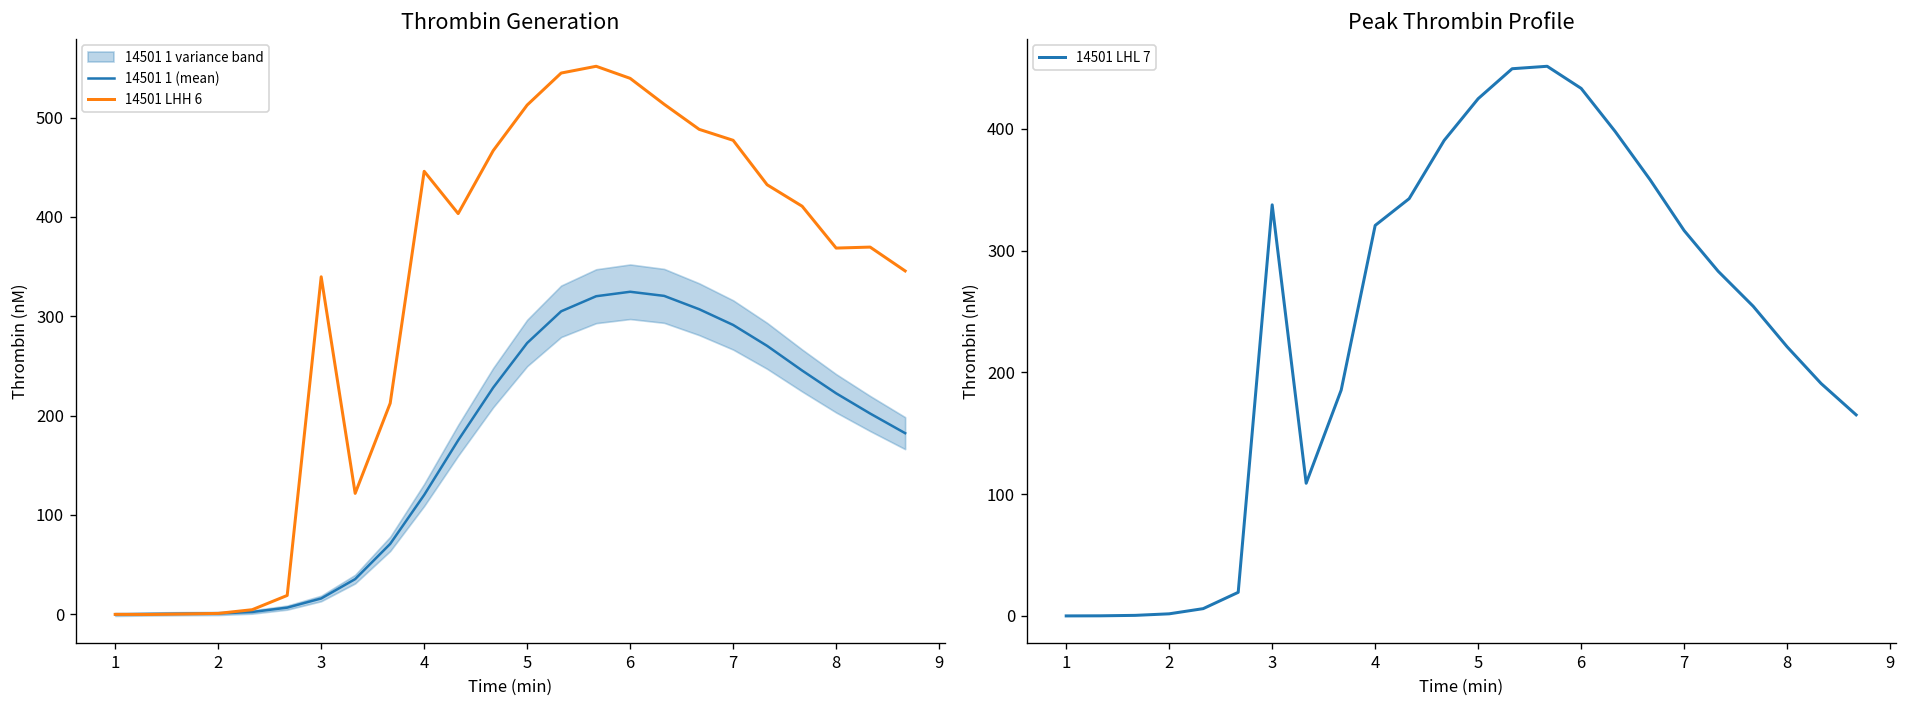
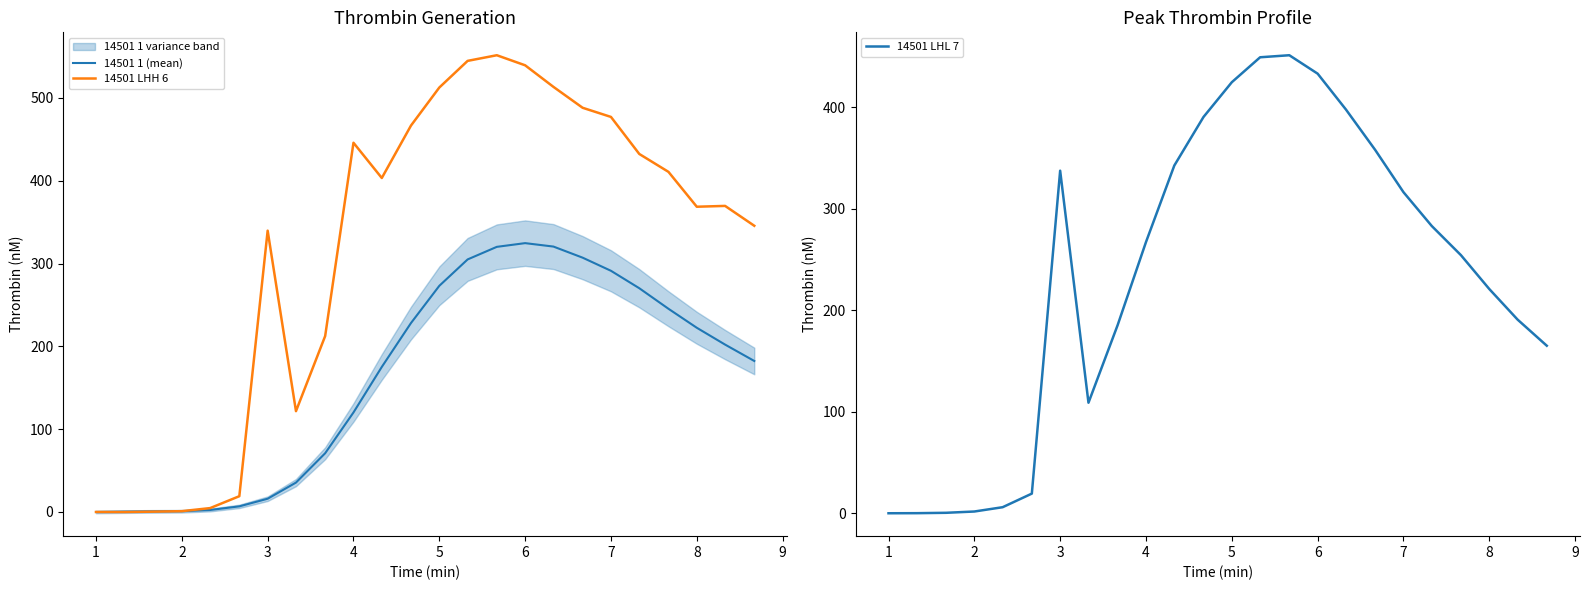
  {
    "Thrombin Generation": {
      "14501 LHH 6": {
        "3": 340,
        "4": 450,
        "5": 510,
        "6": 540,
        "7": 480,
        "8": 370
      }
    },
    "Peak Thrombin Profile": {
      "1": 0,
      "2": 2,
      "3": 338,
-     "4": 321,
+     "4": 267,
      "5": 425,
      "6": 433,
      "7": 317,
      "8": 221
    }
  }
